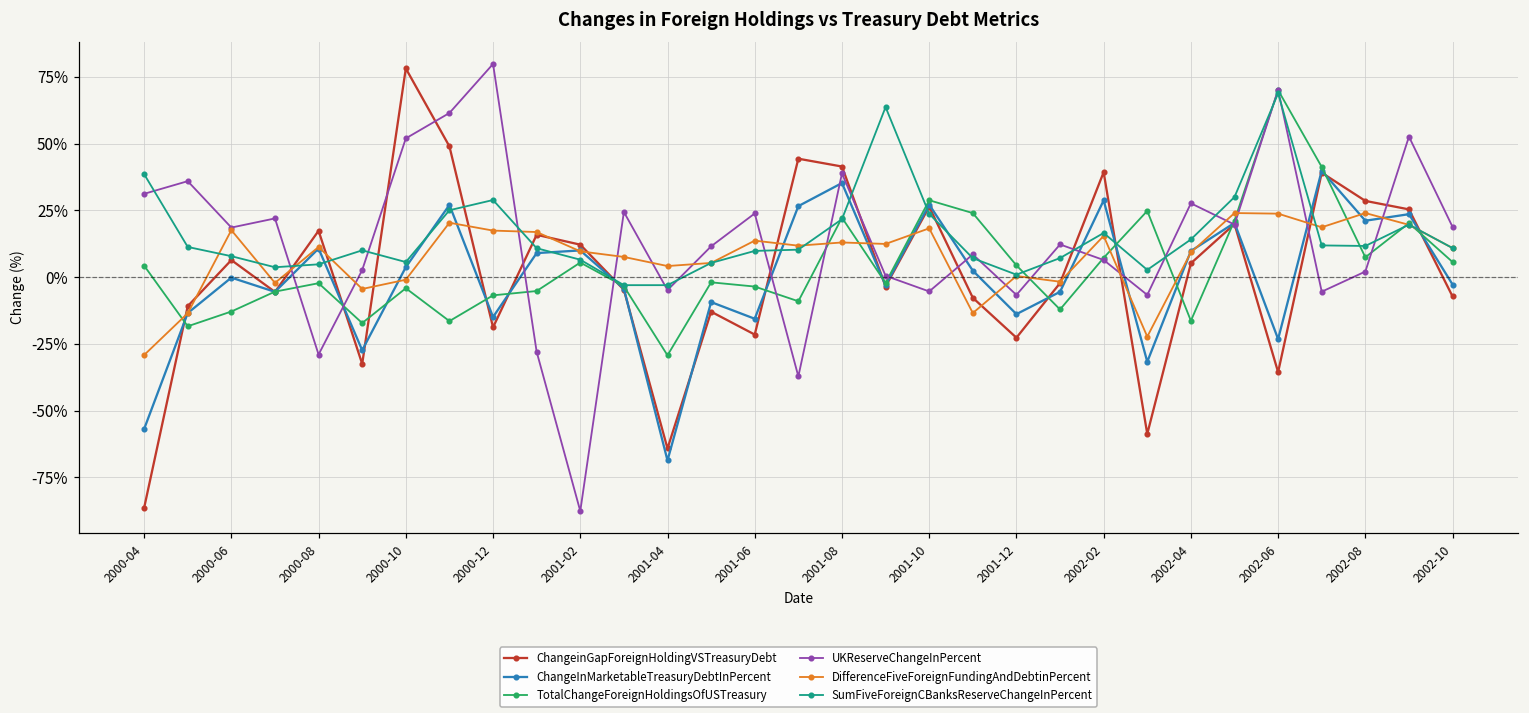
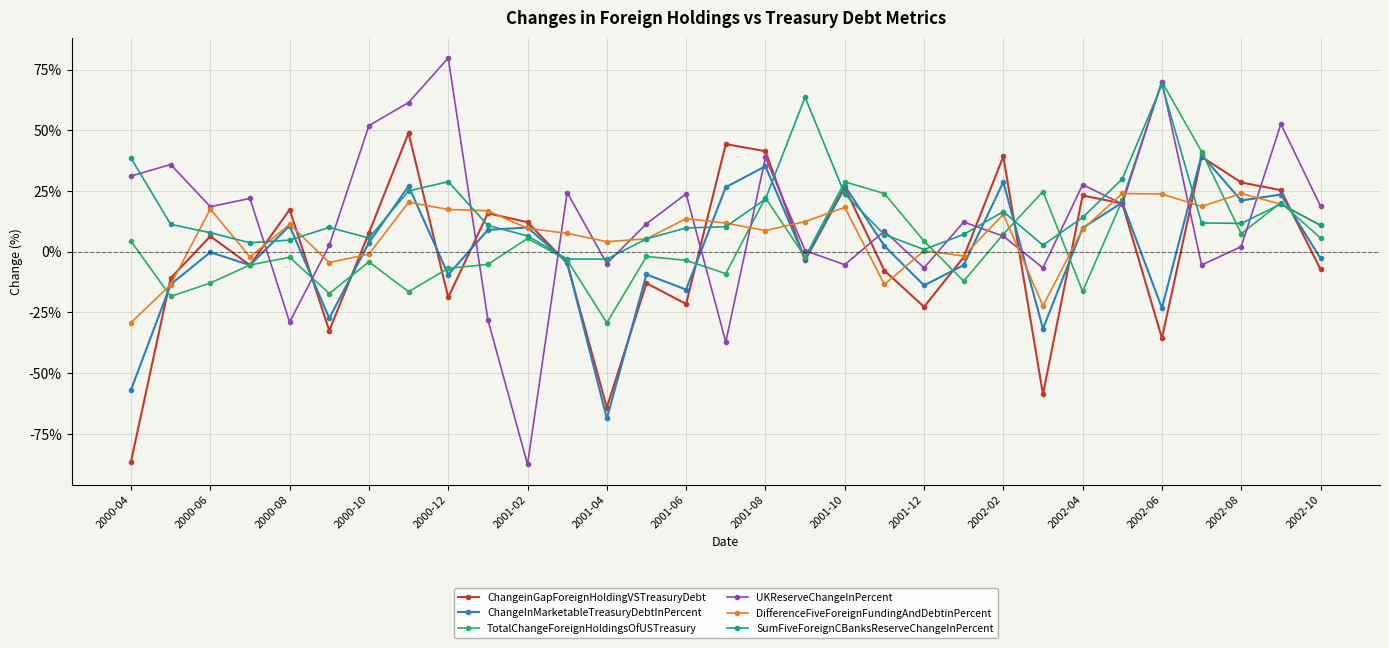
  {
    "ChangeinGapForeignHoldingVSTreasuryDebt": {
      "2000-04": "-86%",
      "2000-06": "6%",
      "2000-08": "17%",
-     "2000-10": "78%",
+     "2000-10": "8%",
      "2000-12": "-19%",
      "2001-02": "12%",
      "2001-04": "-64%",
      "2001-06": "-22%",
      "2001-08": "41%",
      "2001-12": "-23%",
      "2002-02": "39%",
-     "2002-04": "5%",
+     "2002-04": "23%",
      "2002-06": "-36%",
      "2002-08": "29%",
      "2002-10": "-7%"
    },
    "ChangeInMarketableTreasuryDebtInPercent": {
      "2000-04": "-57%",
      "2000-06": "0%",
      "2000-10": "4%",
-     "2000-12": "-15%",
+     "2000-12": "-9%",
      "2001-04": "-69%",
      "2001-06": "-16%",
      "2001-08": "35%",
      "2001-12": "-14%",
      "2002-02": "29%",
      "2002-06": "-23%",
      "2002-08": "21%",
      "2002-10": "-3%"
    },
    "UKReserveChangeInPercent": {
      "2000-04": "31%",
      "2000-08": "-29%",
      "2000-10": "52%",
      "2000-12": "80%",
      "2001-02": "-88%",
      "2001-04": "-5%",
      "2001-06": "24%",
      "2001-08": "39%",
      "2001-10": "-5%",
      "2001-12": "-7%",
      "2002-04": "28%",
      "2002-08": "2%",
      "2002-10": "19%"
    },
    "DifferenceFiveForeignFundingAndDebtinPercent": {
      "2000-04": "-29%",
      "2000-10": "-1%",
      "2000-12": "17%",
      "2001-04": "4%",
      "2001-06": "14%",
-     "2001-08": "13%",
+     "2001-08": "9%",
      "2001-10": "18%",
      "2002-02": "15%",
      "2002-06": "24%",
      "2002-08": "24%"
    }
  }
